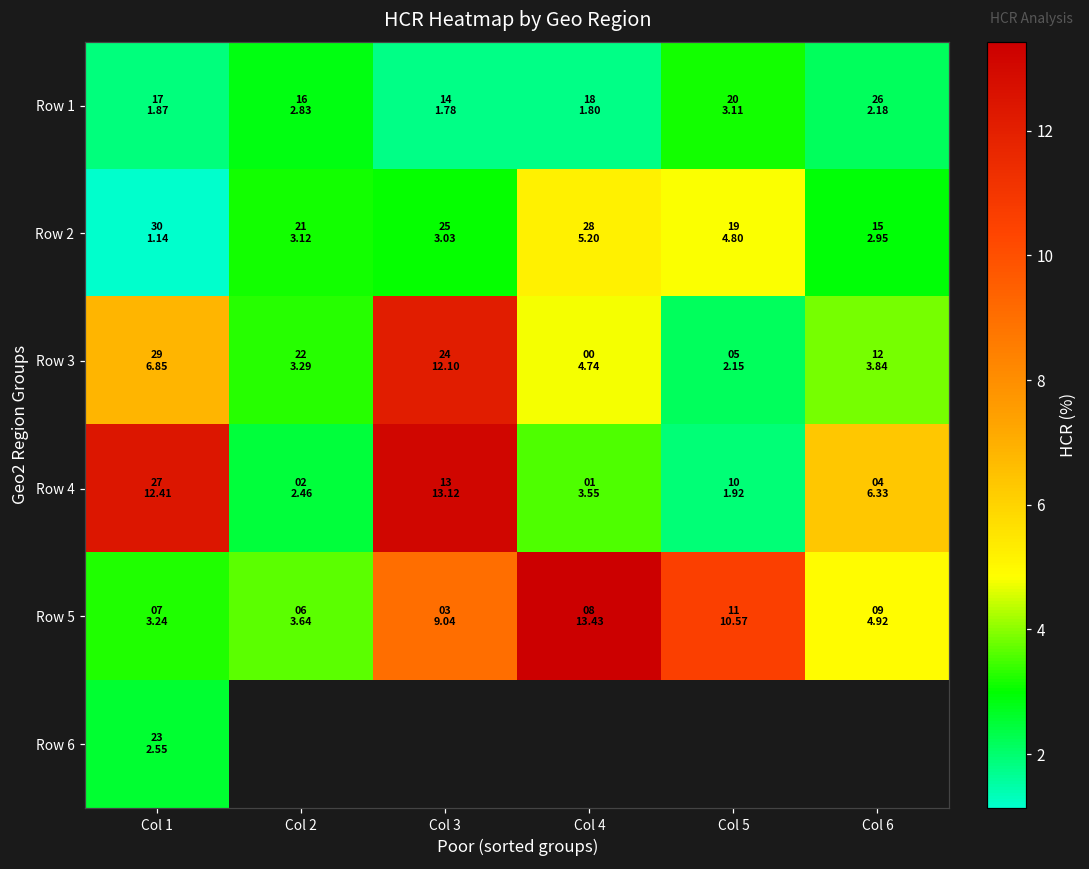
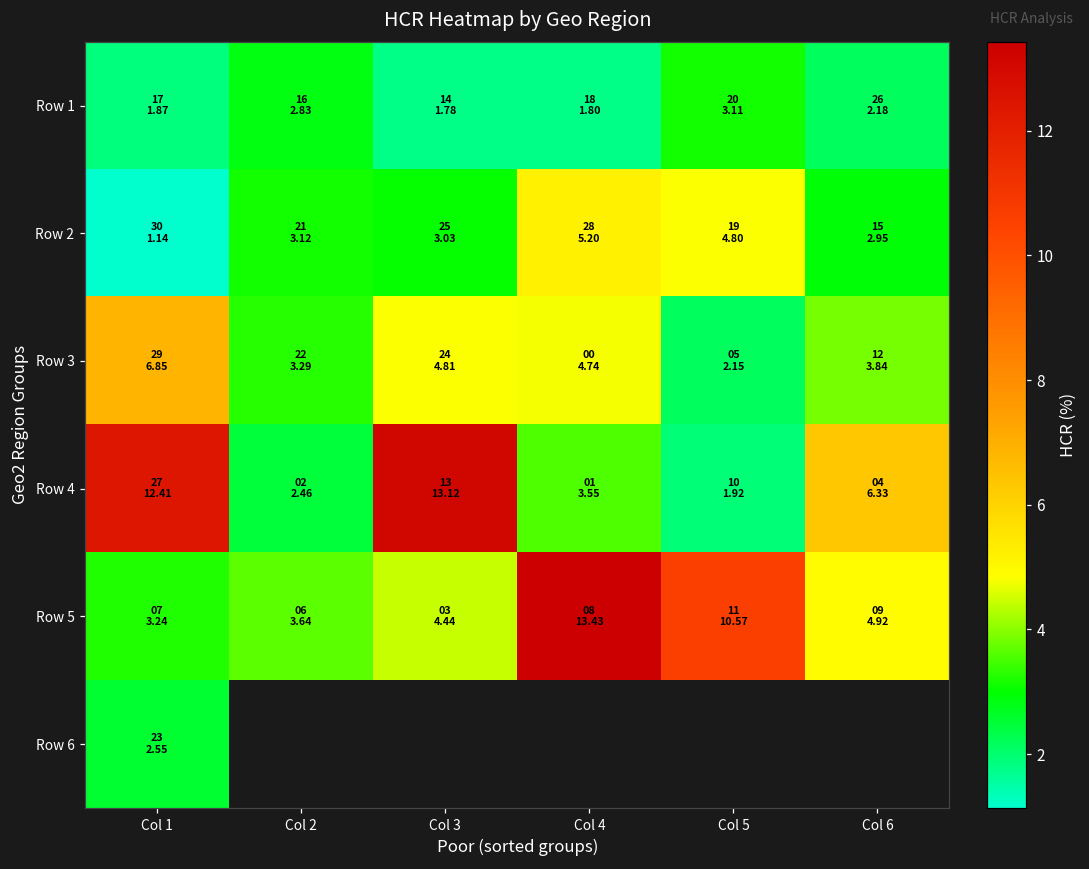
  {
    "Row 3": {
-     "Col 3": 12.10
+     "Col 3": 4.81
    },
    "Row 5": {
-     "Col 3": 9.04
+     "Col 3": 4.44
    }
  }
